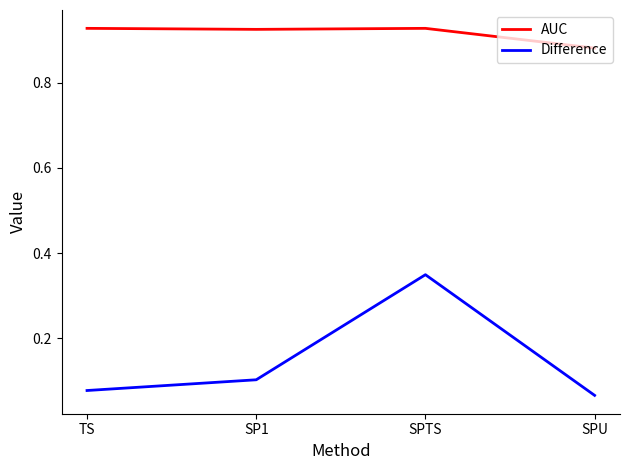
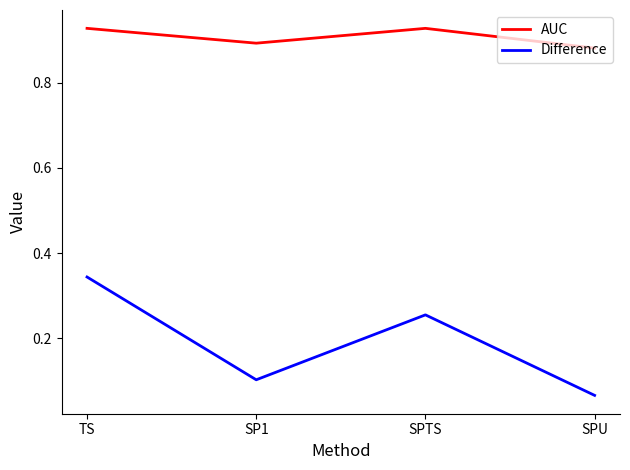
  {
    "AUC": {
      "TS": 0.93,
-     "SP1": 0.93,
+     "SP1": 0.89,
      "SPTS": 0.93
    },
    "Difference": {
-     "TS": 0.08,
+     "TS": 0.34,
      "SP1": 0.10,
-     "SPTS": 0.35,
+     "SPTS": 0.25,
      "SPU": 0.07
    }
  }
